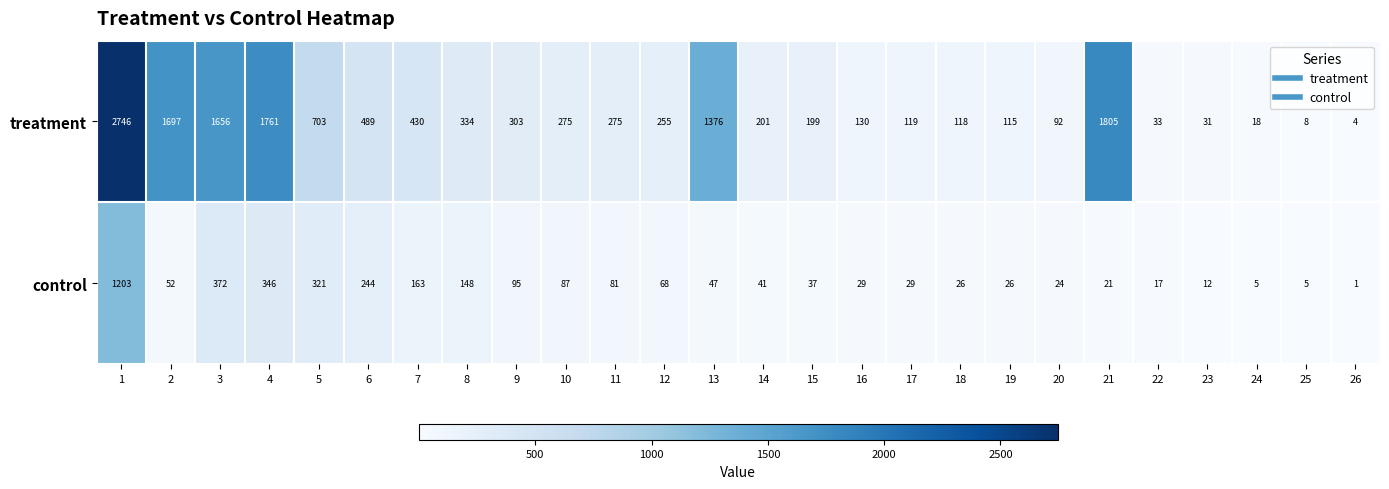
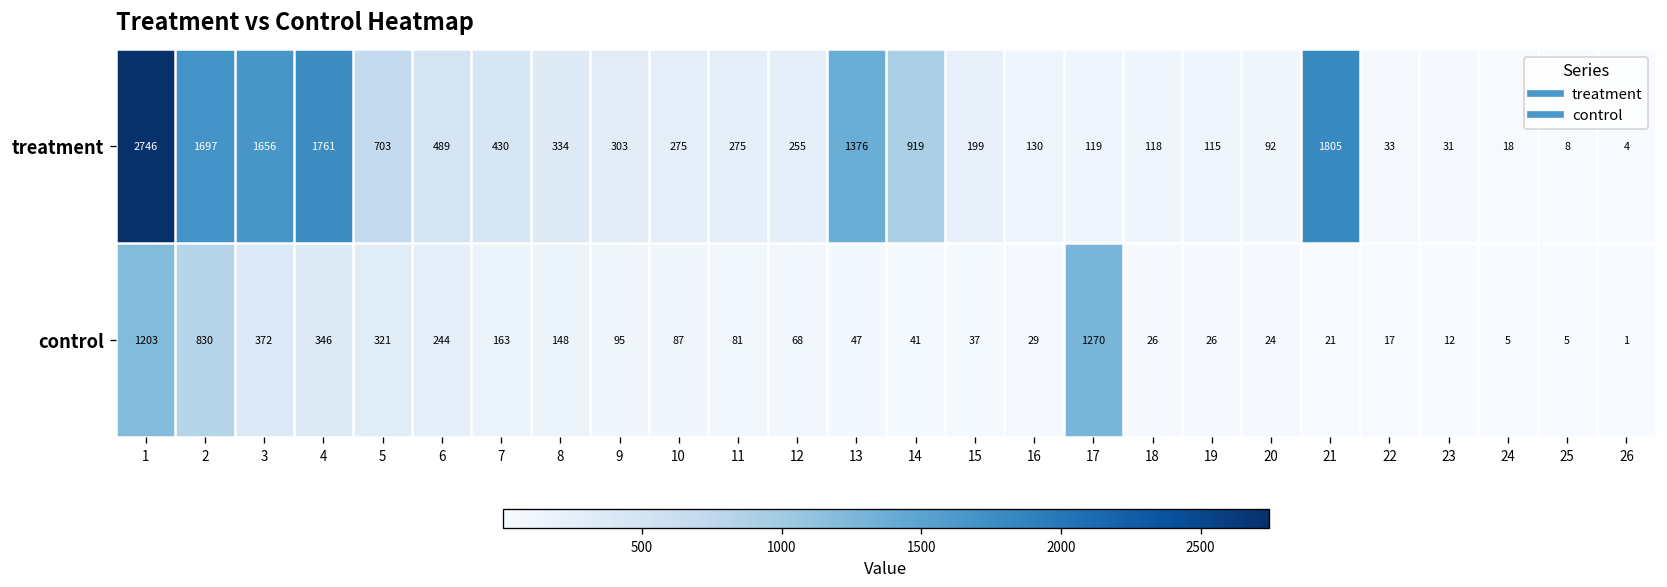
  {
    "treatment": {
      "1": 2746,
      "2": 1697,
      "3": 1656,
      "4": 1761,
      "5": 703,
      "6": 489,
      "7": 430,
      "8": 334,
      "9": 303,
      "10": 275,
      "11": 275,
      "12": 255,
      "13": 1376,
-     "14": 201,
+     "14": 919,
      "15": 199,
      "16": 130,
      "17": 119,
      "18": 118,
      "19": 115,
      "20": 92,
      "21": 1805,
      "22": 33,
      "23": 31,
      "24": 18,
      "25": 8,
      "26": 4
    },
    "control": {
      "1": 1203,
-     "2": 52,
+     "2": 830,
      "3": 372,
      "4": 346,
      "5": 321,
      "6": 244,
      "7": 163,
      "8": 148,
      "9": 95,
      "10": 87,
      "11": 81,
      "12": 68,
      "13": 47,
      "14": 41,
      "15": 37,
      "16": 29,
-     "17": 29,
+     "17": 1270,
      "18": 26,
      "19": 26,
      "20": 24,
      "21": 21,
      "22": 17,
      "23": 12,
      "24": 5,
      "25": 5,
      "26": 1
    }
  }
